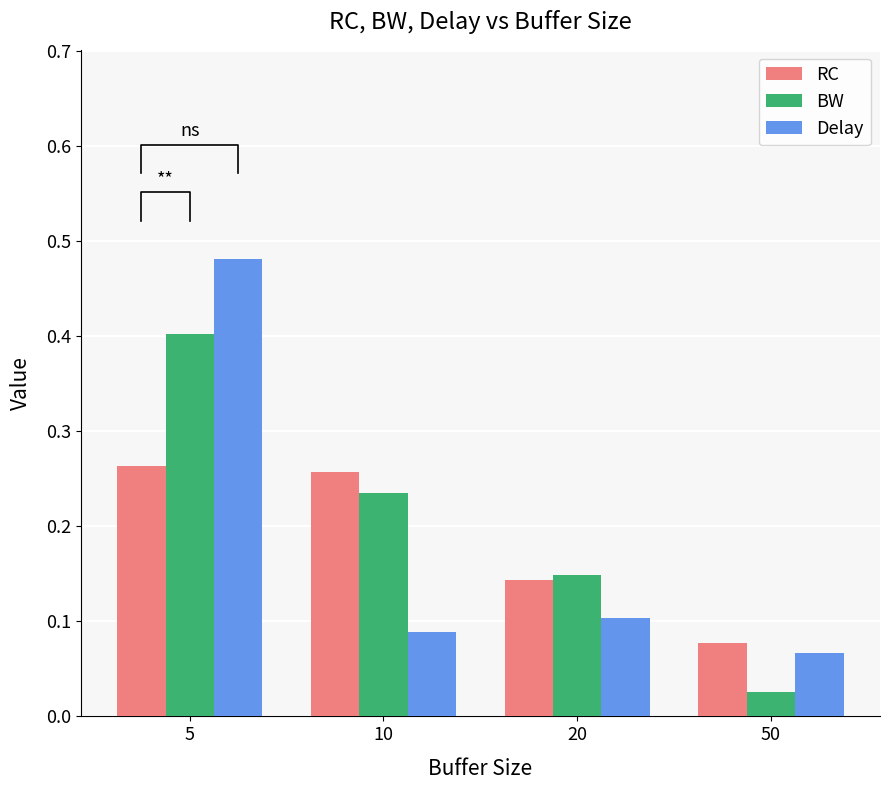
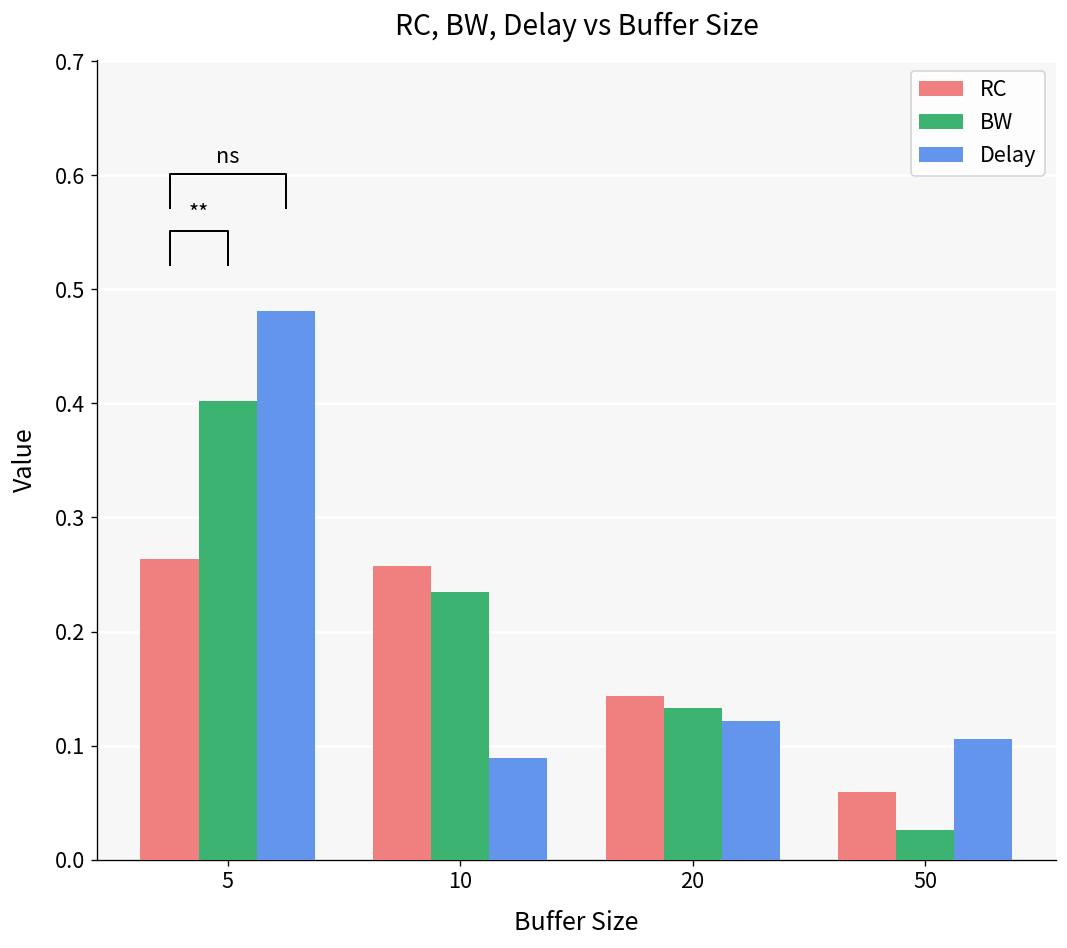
  {
    "RC": {
      "5": 0.26,
      "10": 0.26,
      "20": 0.14,
-     "50": 0.08
+     "50": 0.06
    },
    "BW": {
      "5": 0.40,
      "10": 0.23,
-     "20": 0.15,
+     "20": 0.13,
      "50": 0.03
    },
    "Delay": {
      "5": 0.48,
      "10": 0.09,
-     "20": 0.10,
-     "50": 0.07
+     "20": 0.12,
+     "50": 0.11
    }
  }
